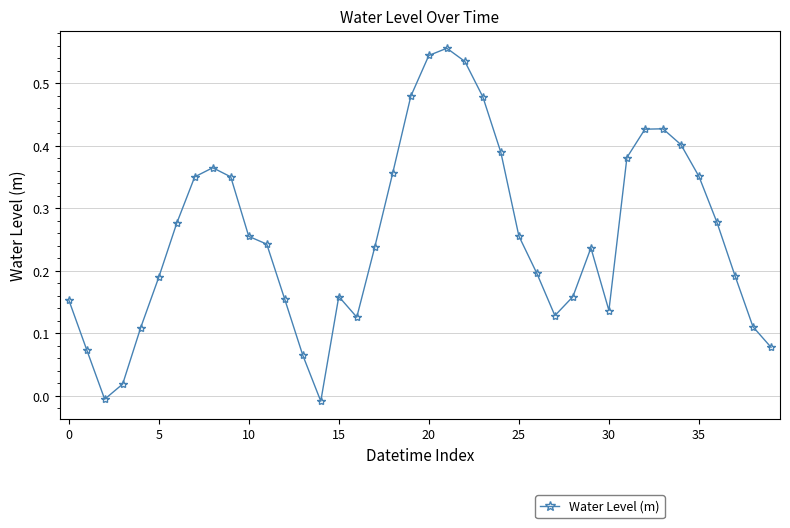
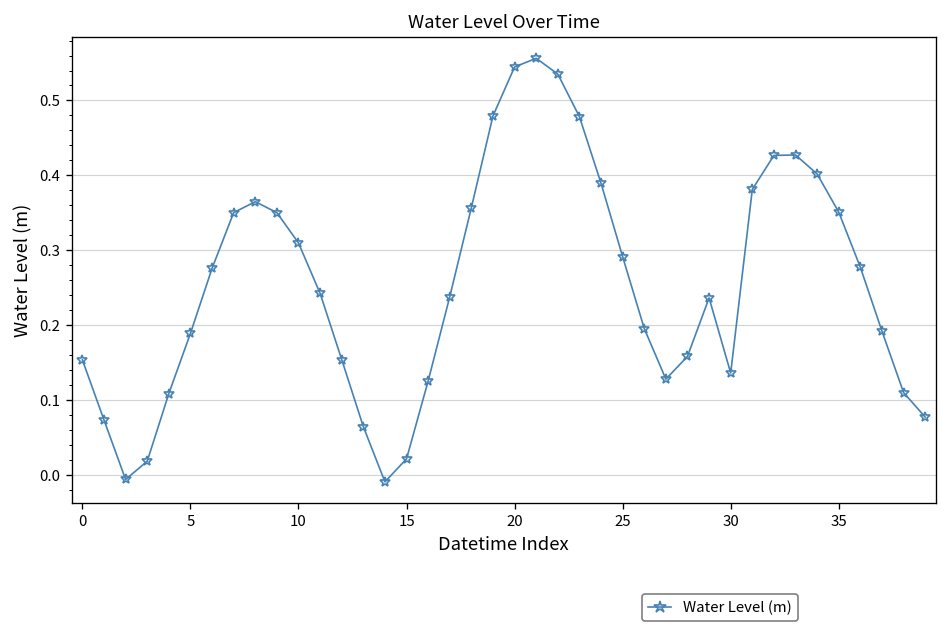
  {
    "0": 0.15,
    "5": 0.19,
-   "10": 0.26,
-   "15": 0.16,
+   "10": 0.31,
+   "15": 0.02,
    "20": 0.54,
-   "25": 0.26,
+   "25": 0.29,
    "30": 0.14,
    "35": 0.35
  }
